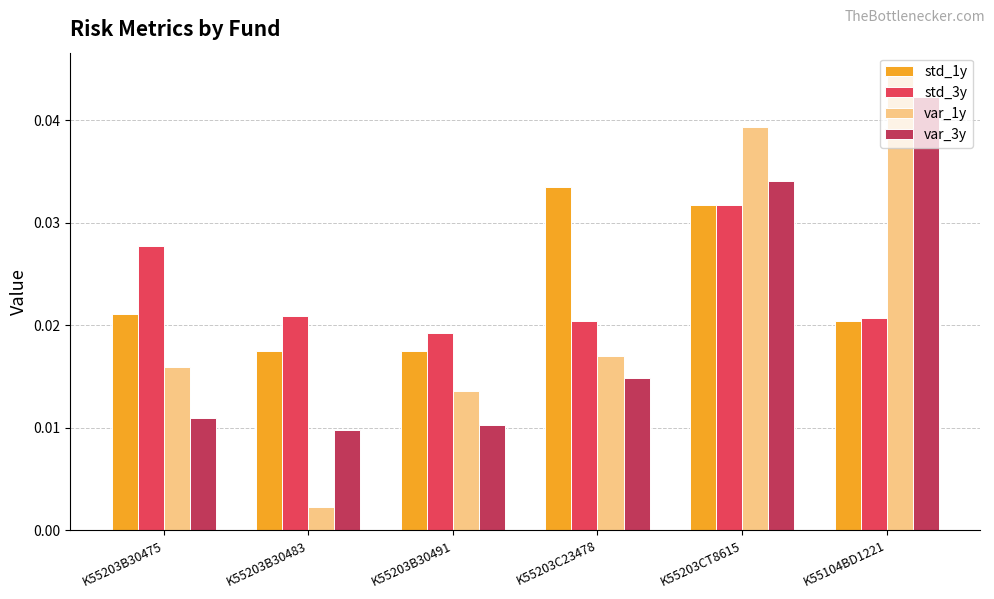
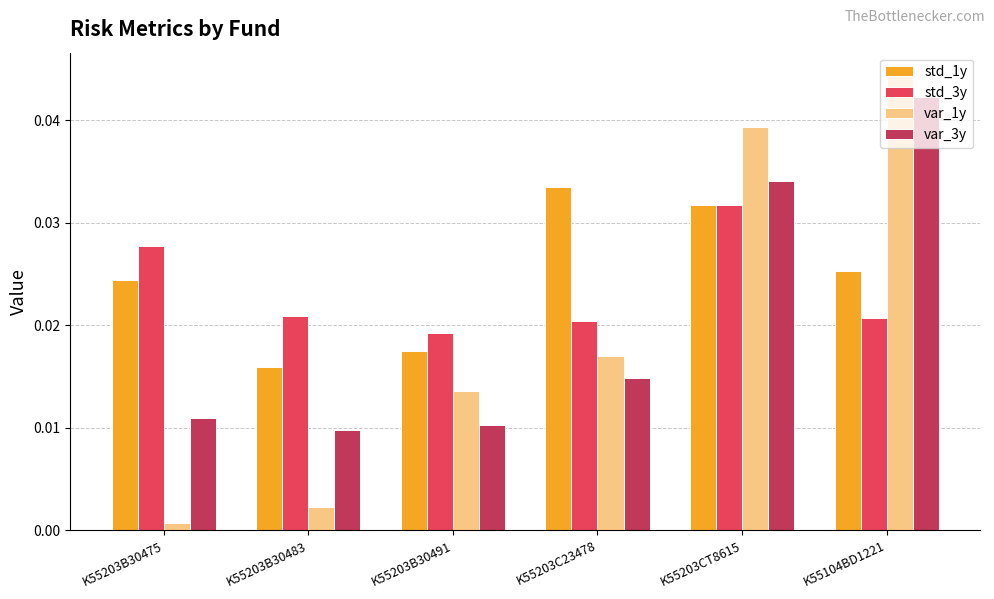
  {
    "std_1y": {
-     "K55203B30475": 0.0211,
-     "K55203B30483": 0.0175,
+     "K55203B30475": 0.0244,
+     "K55203B30483": 0.0160,
      "K55203B30491": 0.0175,
      "K55203C23478": 0.0335,
      "K55203CT8615": 0.0317,
-     "K55104BD1221": 0.0204
+     "K55104BD1221": 0.0253
    },
    "var_1y": {
-     "K55203B30475": 0.0160,
+     "K55203B30475": 0.0008,
      "K55203B30483": 0.0023,
      "K55203B30491": 0.0136,
      "K55203C23478": 0.0171,
      "K55203CT8615": 0.0393
    }
  }
